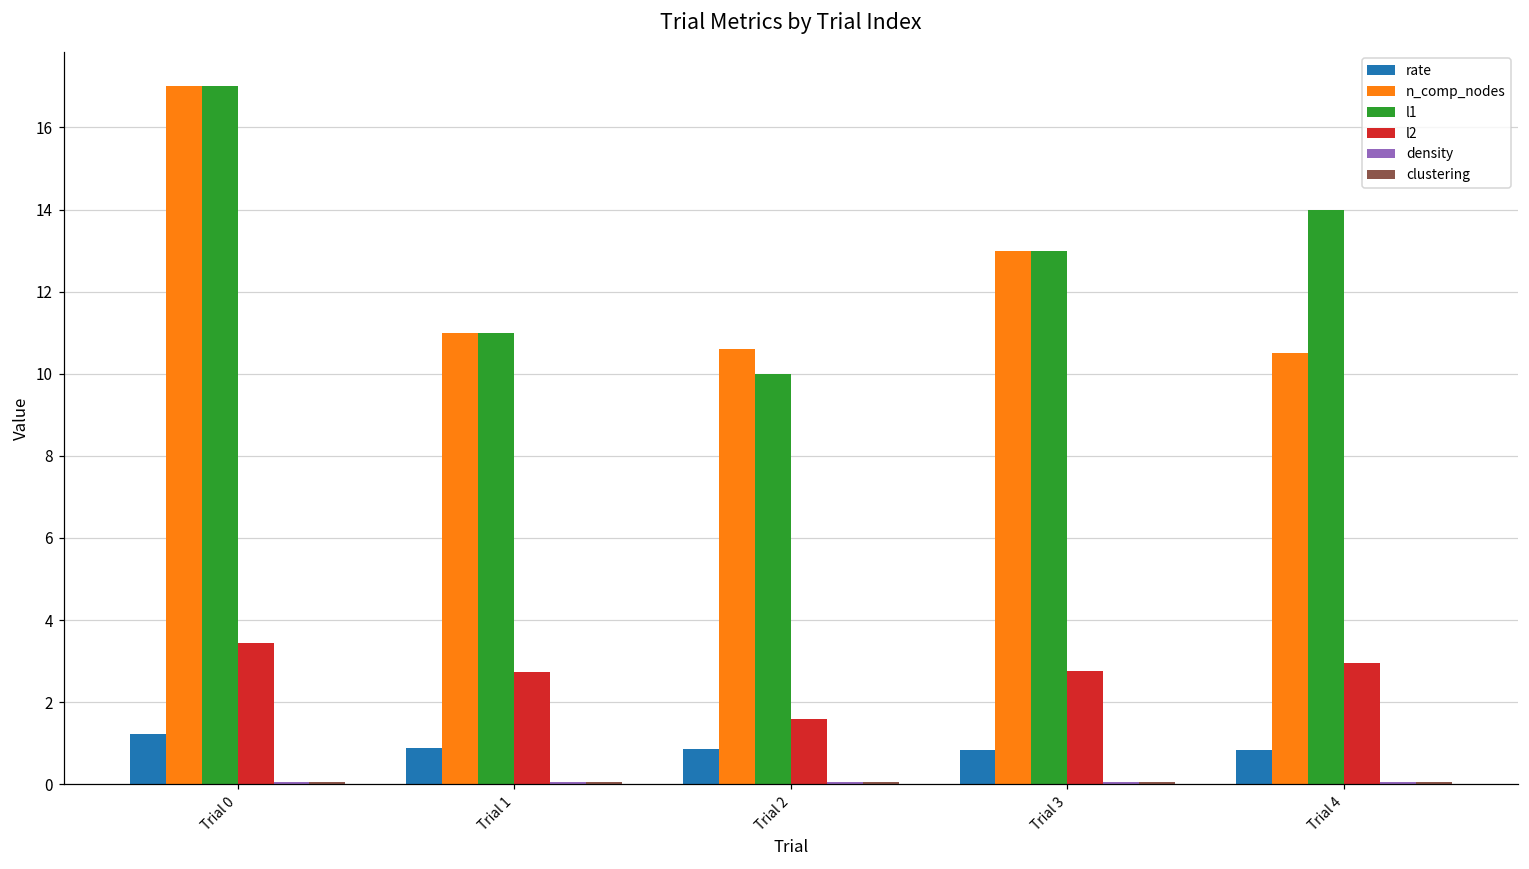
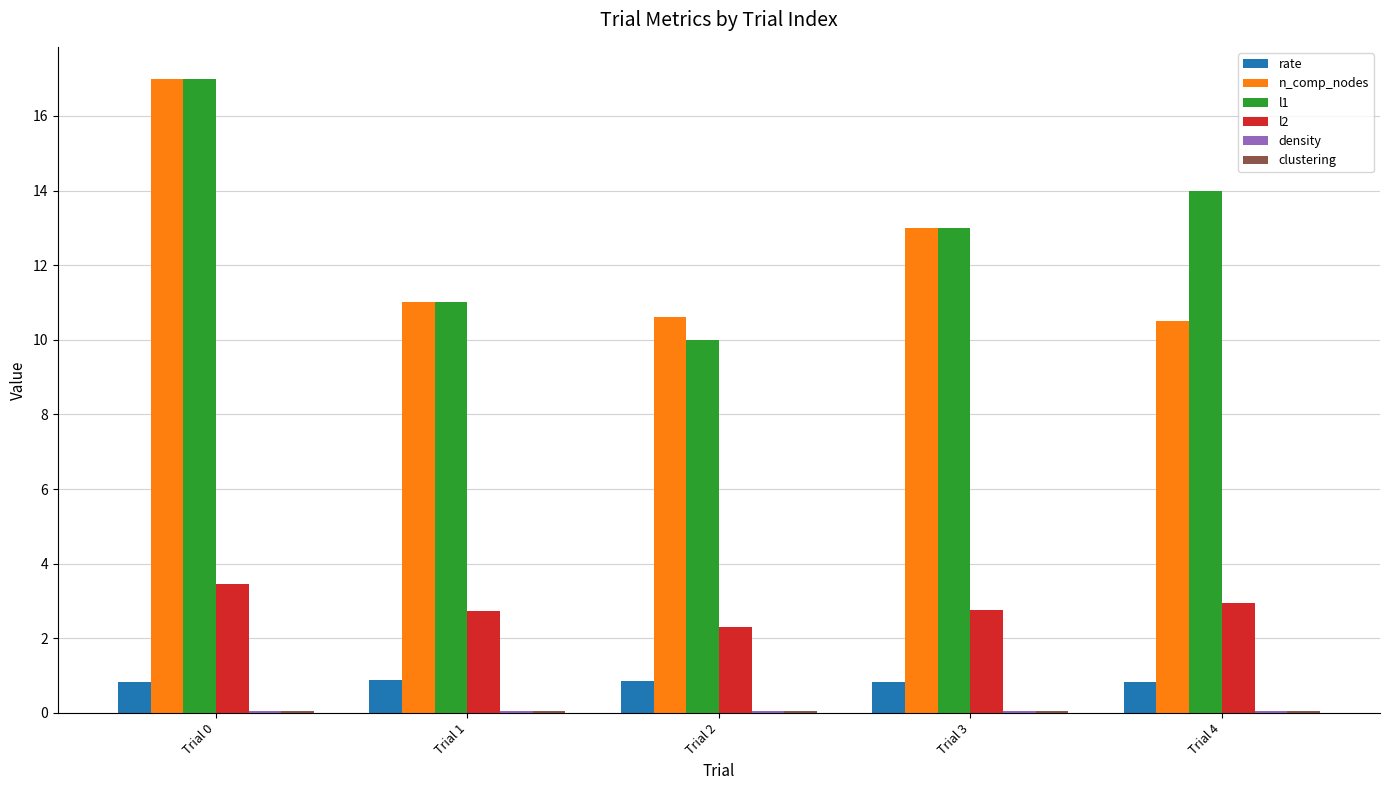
  {
    "rate": {
-     "Trial 0": 1.2,
+     "Trial 0": 0.8,
      "Trial 1": 0.9,
      "Trial 2": 0.9,
      "Trial 3": 0.8,
      "Trial 4": 0.8
    },
    "n_comp_nodes": {
      "Trial 0": 17.0,
      "Trial 1": 11.0,
      "Trial 2": 10.6,
      "Trial 3": 13.0,
      "Trial 4": 10.5
    },
    "l1": {
      "Trial 0": 17.0,
      "Trial 1": 11.0,
      "Trial 2": 10.0,
      "Trial 3": 13.0,
      "Trial 4": 14.0
    },
    "l2": {
      "Trial 0": 3.4,
      "Trial 1": 2.7,
-     "Trial 2": 1.6,
+     "Trial 2": 2.3,
      "Trial 3": 2.8,
      "Trial 4": 2.9
    }
  }
